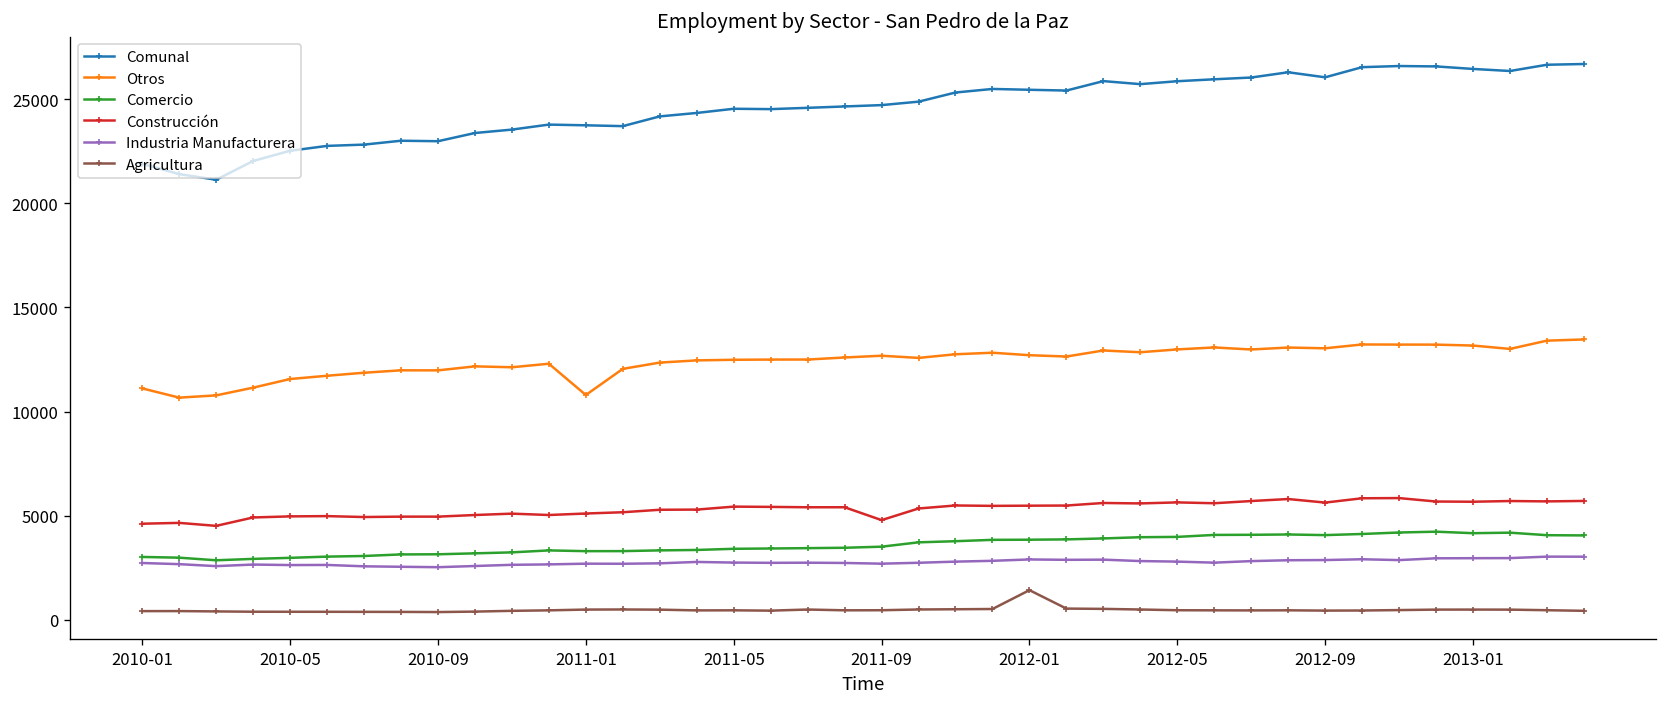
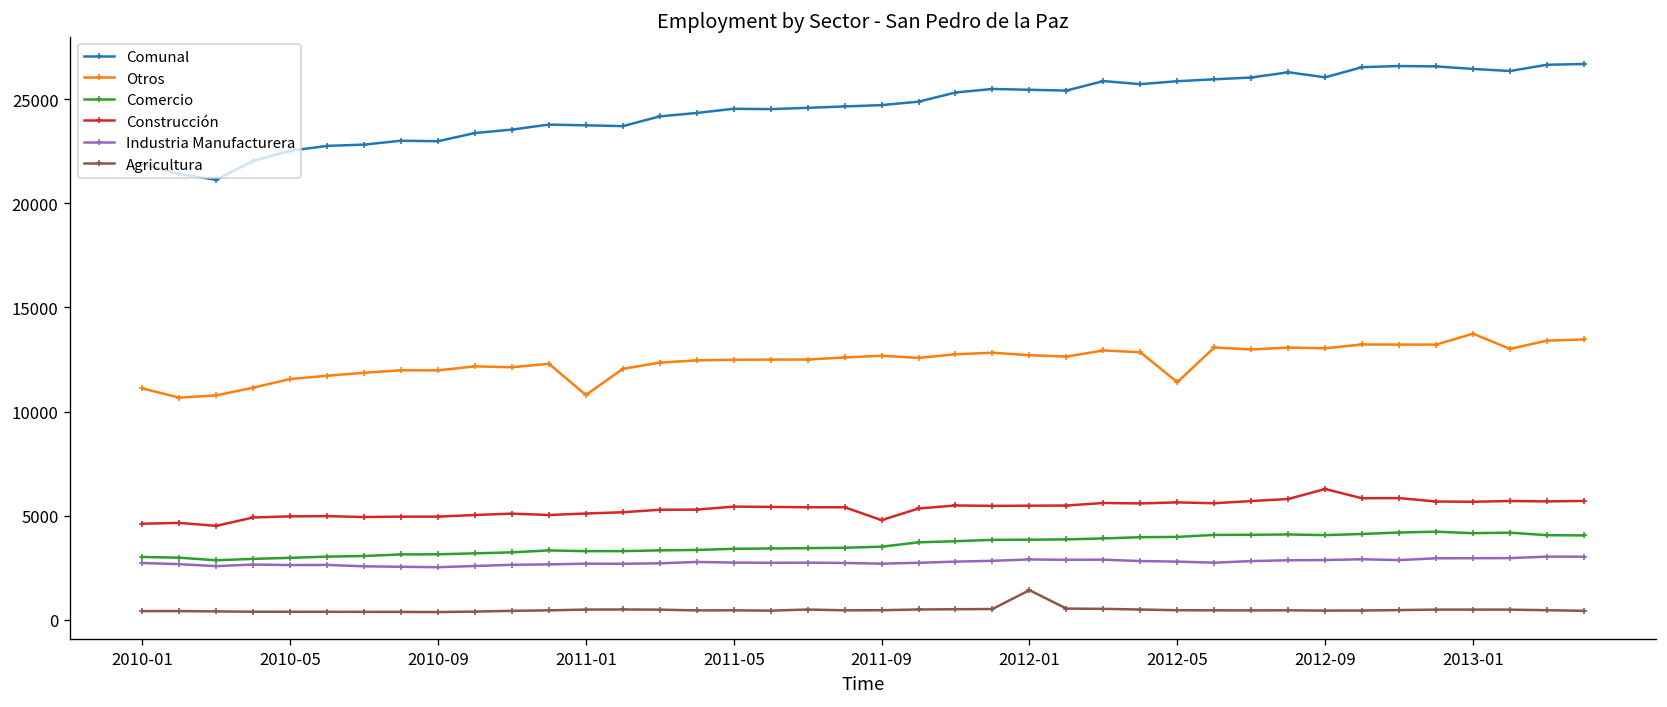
  {
    "Comunal": {
      "2010-09": 23000,
      "2011-01": 23800,
      "2011-05": 24500,
      "2011-09": 24700,
      "2012-01": 25500,
      "2012-05": 25900,
      "2012-09": 26100,
      "2013-01": 26500
    },
    "Otros": {
      "2010-01": 11100,
      "2010-05": 11600,
      "2010-09": 12000,
      "2011-01": 10800,
      "2011-05": 12500,
      "2011-09": 12700,
      "2012-01": 12700,
-     "2012-05": 13000,
+     "2012-05": 11400,
      "2012-09": 13000,
-     "2013-01": 13200
+     "2013-01": 13700
    },
    "Comercio": {
      "2010-01": 3000,
      "2010-05": 3000,
      "2010-09": 3100,
      "2011-01": 3300,
      "2011-05": 3400,
      "2011-09": 3500,
      "2012-01": 3800,
      "2012-05": 4000,
      "2012-09": 4100,
      "2013-01": 4200
    },
    "Construcción": {
      "2010-01": 4600,
      "2010-05": 5000,
      "2010-09": 5000,
      "2011-01": 5100,
      "2011-05": 5400,
      "2011-09": 4800,
      "2012-01": 5500,
      "2012-05": 5600,
-     "2012-09": 5600,
+     "2012-09": 6300,
      "2013-01": 5700
    },
    "Industria Manufacturera": {
      "2010-01": 2700,
      "2010-05": 2600,
      "2010-09": 2500,
      "2011-01": 2700,
      "2011-05": 2800,
      "2011-09": 2700,
      "2012-01": 2900,
      "2012-05": 2800,
      "2012-09": 2900,
      "2013-01": 3000
    },
    "Agricultura": {
      "2010-01": 400,
      "2010-05": 400,
      "2010-09": 400,
      "2011-01": 500,
      "2011-05": 500,
      "2011-09": 500,
      "2012-01": 1400,
      "2012-05": 500,
      "2012-09": 400,
      "2013-01": 500
    }
  }
